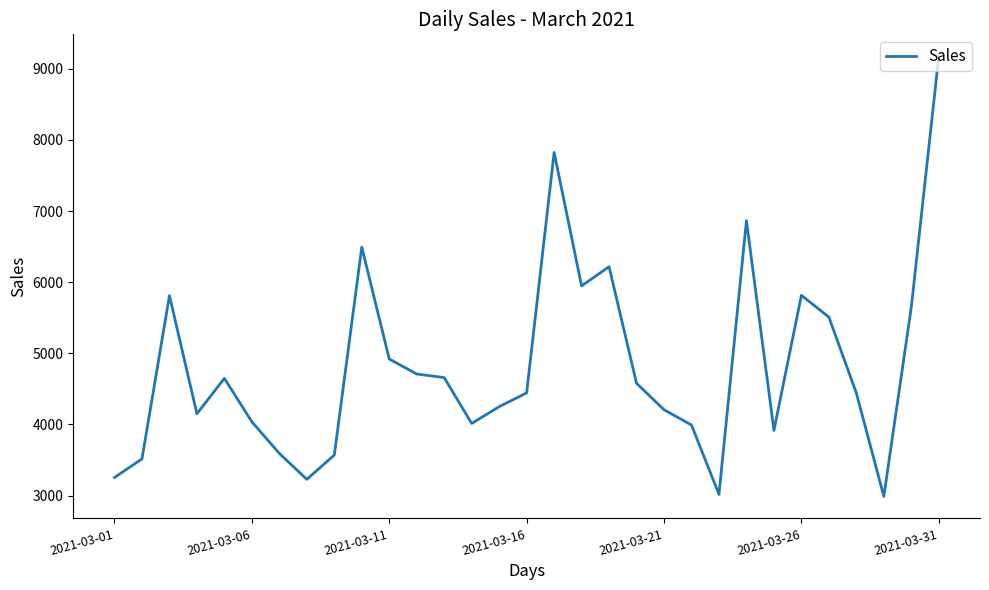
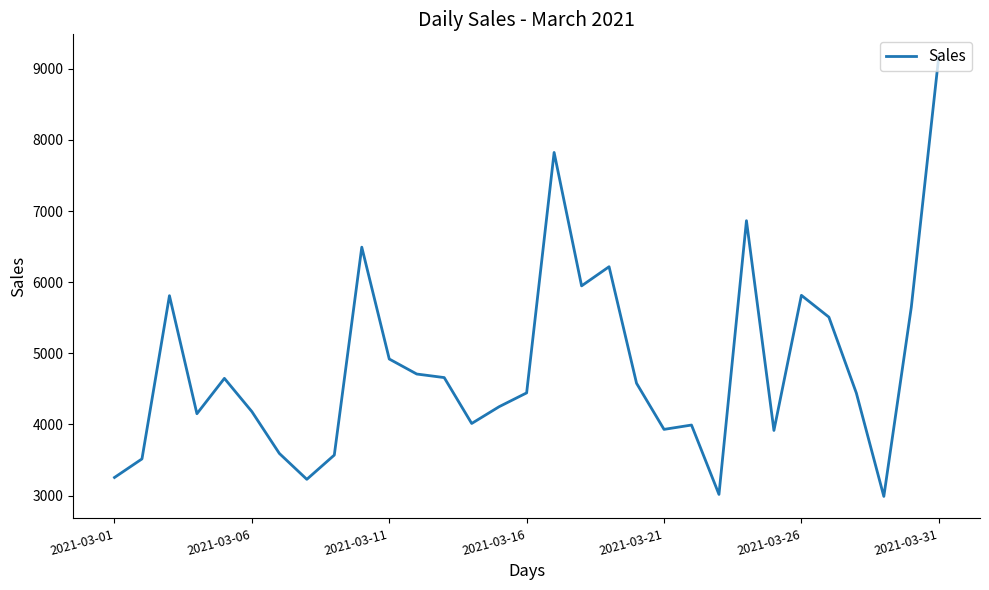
  {
    "2021-03-01": 3300,
-   "2021-03-06": 4000,
+   "2021-03-06": 4200,
    "2021-03-11": 4900,
    "2021-03-16": 4400,
-   "2021-03-21": 4200,
+   "2021-03-21": 3900,
    "2021-03-26": 5800
  }
